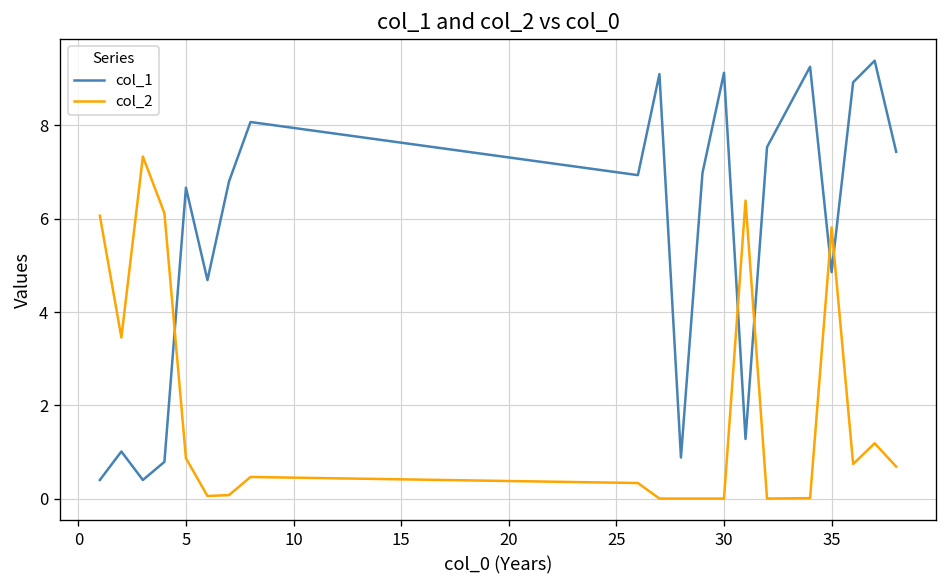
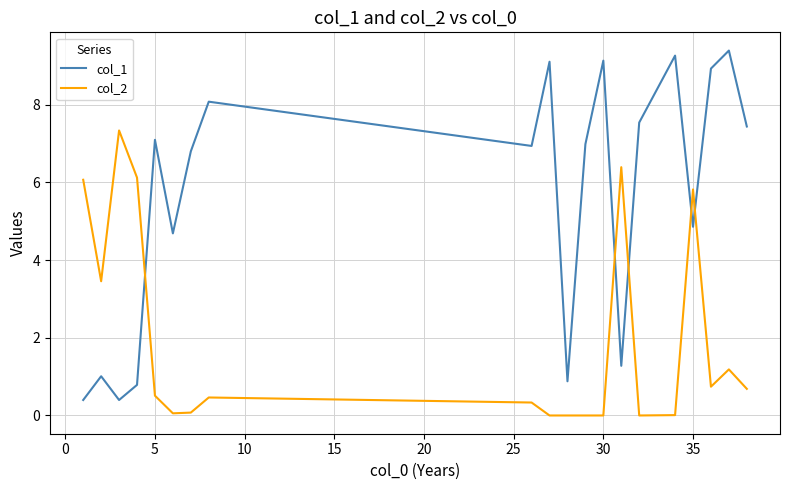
  {
    "col_1": {
-     "5": 6.7,
+     "5": 7.1,
      "30": 9.1,
      "35": 4.9
    },
    "col_2": {
-     "5": 0.9,
+     "5": 0.5,
      "30": 0.0,
      "35": 5.8
    }
  }
